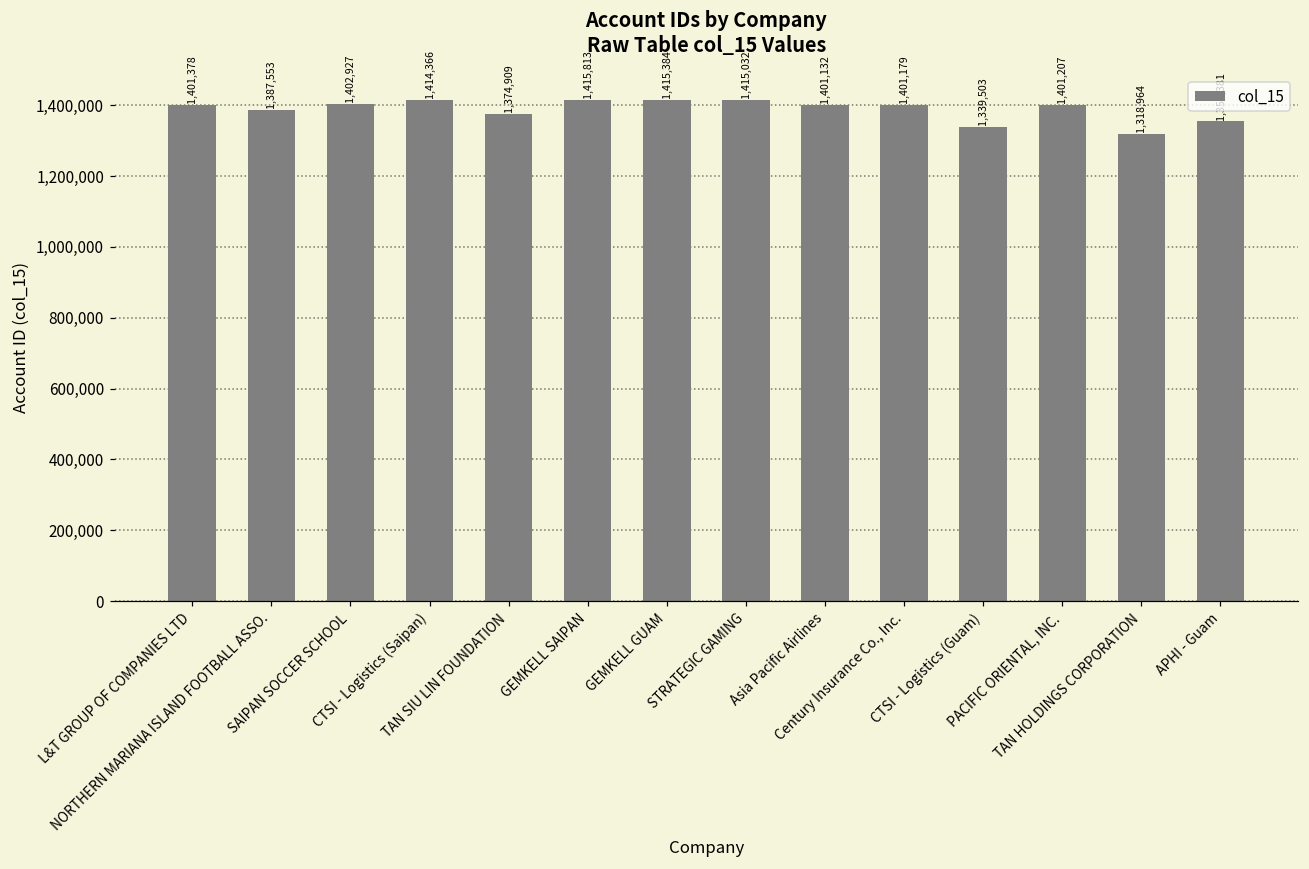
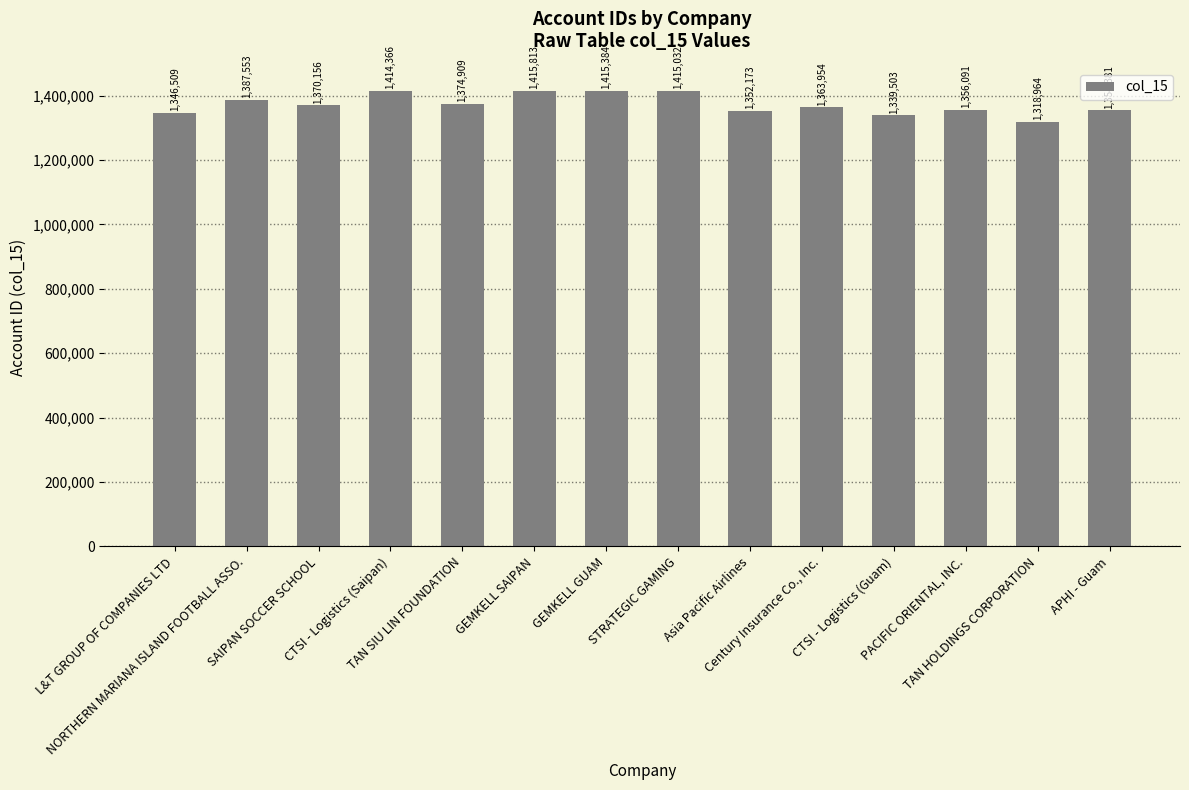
  {
-   "L&T GROUP OF COMPANIES LTD": "1,401,378",
+   "L&T GROUP OF COMPANIES LTD": "1,346,509",
    "NORTHERN MARIANA ISLAND FOOTBALL ASSO.": "1,387,553",
-   "SAIPAN SOCCER SCHOOL": "1,402,927",
+   "SAIPAN SOCCER SCHOOL": "1,370,156",
    "CTSI - Logistics (Saipan)": "1,414,366",
    "TAN SIU LIN FOUNDATION": "1,374,909",
    "GEMKELL SAIPAN": "1,415,813",
    "GEMKELL GUAM": "1,415,384",
    "STRATEGIC GAMING": "1,415,032",
-   "Asia Pacific Airlines": "1,401,132",
-   "Century Insurance Co., Inc.": "1,401,179",
+   "Asia Pacific Airlines": "1,352,173",
+   "Century Insurance Co., Inc.": "1,363,954",
    "CTSI - Logistics (Guam)": "1,339,503",
-   "PACIFIC ORIENTAL, INC.": "1,401,207",
+   "PACIFIC ORIENTAL, INC.": "1,356,091",
    "TAN HOLDINGS CORPORATION": "1,318,964"
  }
